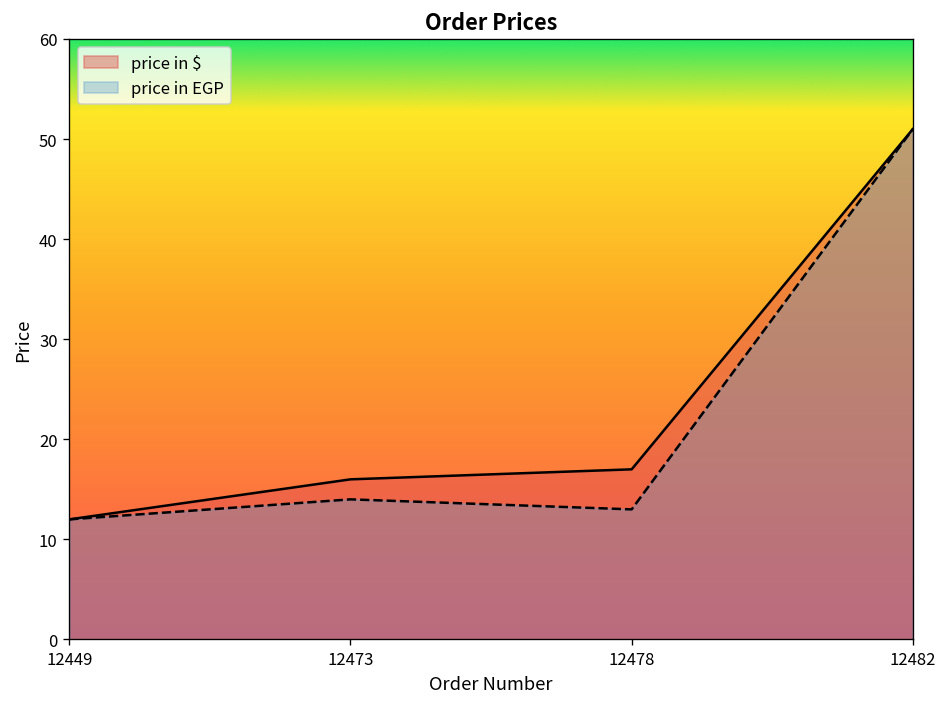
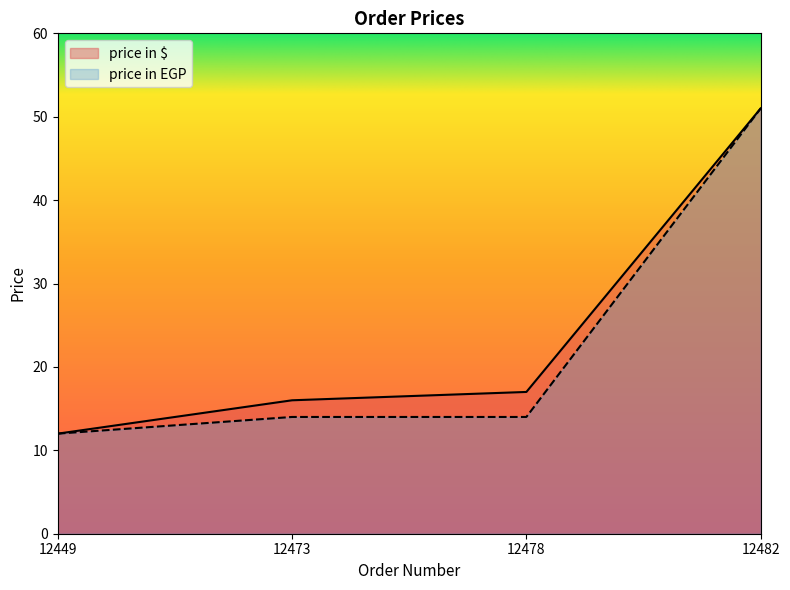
  {
    "price in $": {
      "12473": 16,
      "12478": 17
    },
    "price in EGP": {
      "12473": 14,
-     "12478": 13
+     "12478": 14
    }
  }
